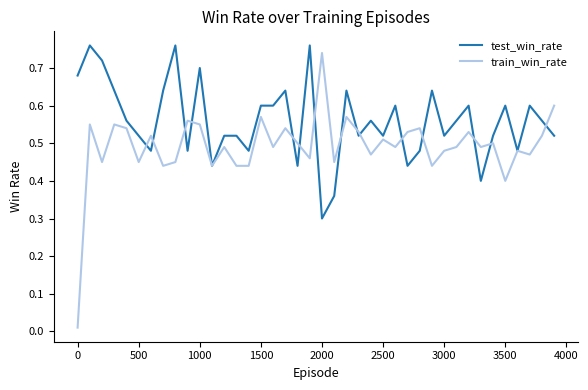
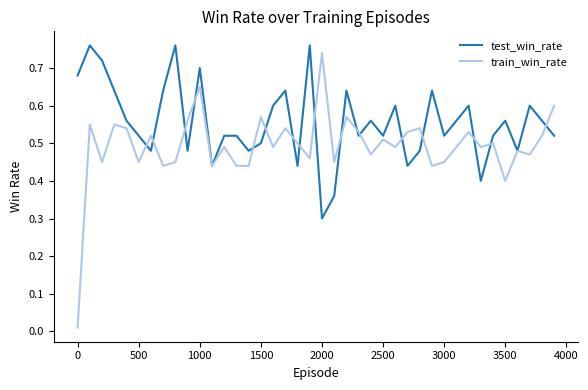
  {
    "test_win_rate": {
      "0": 0.68,
      "500": 0.52,
      "1000": 0.70,
-     "1500": 0.6,
+     "1500": 0.5,
      "2000": 0.30,
      "2500": 0.52,
      "3000": 0.52,
-     "3500": 0.60
+     "3500": 0.56
    },
    "train_win_rate": {
      "0": 0.01,
      "500": 0.45,
-     "1000": 0.55,
+     "1000": 0.65,
      "1500": 0.57,
      "2000": 0.74,
      "2500": 0.51,
-     "3000": 0.48,
+     "3000": 0.45,
      "3500": 0.40
    }
  }
